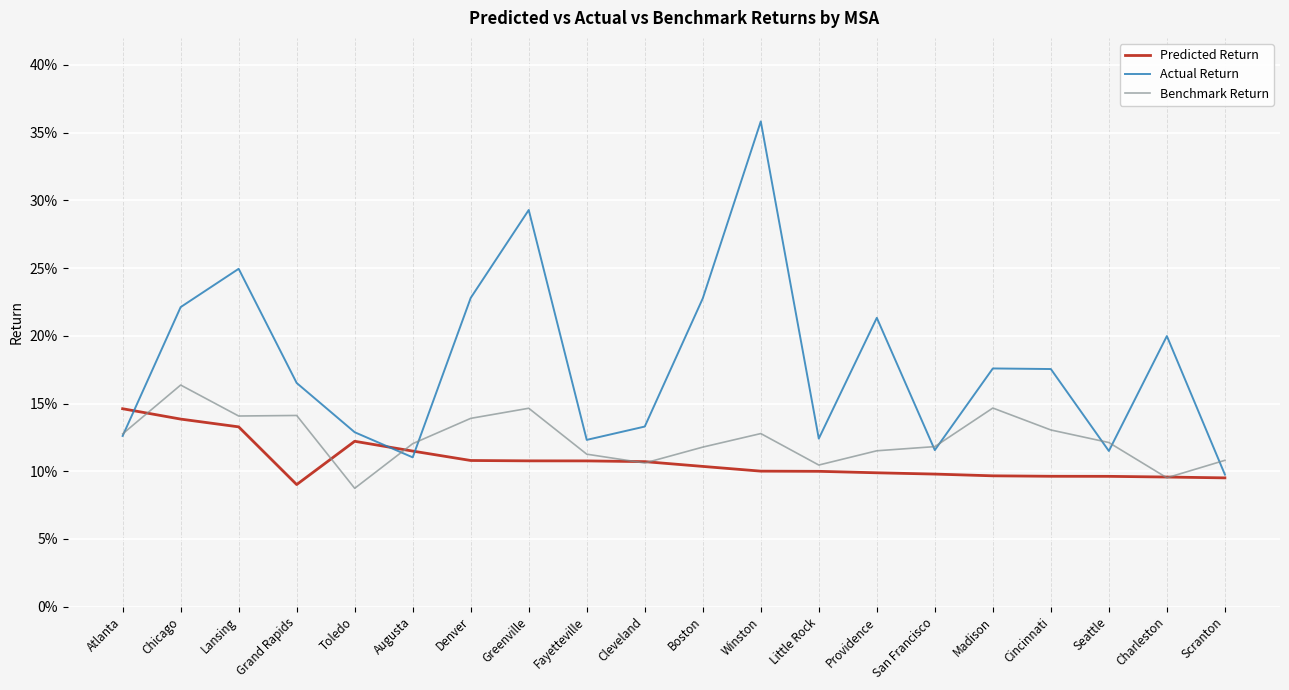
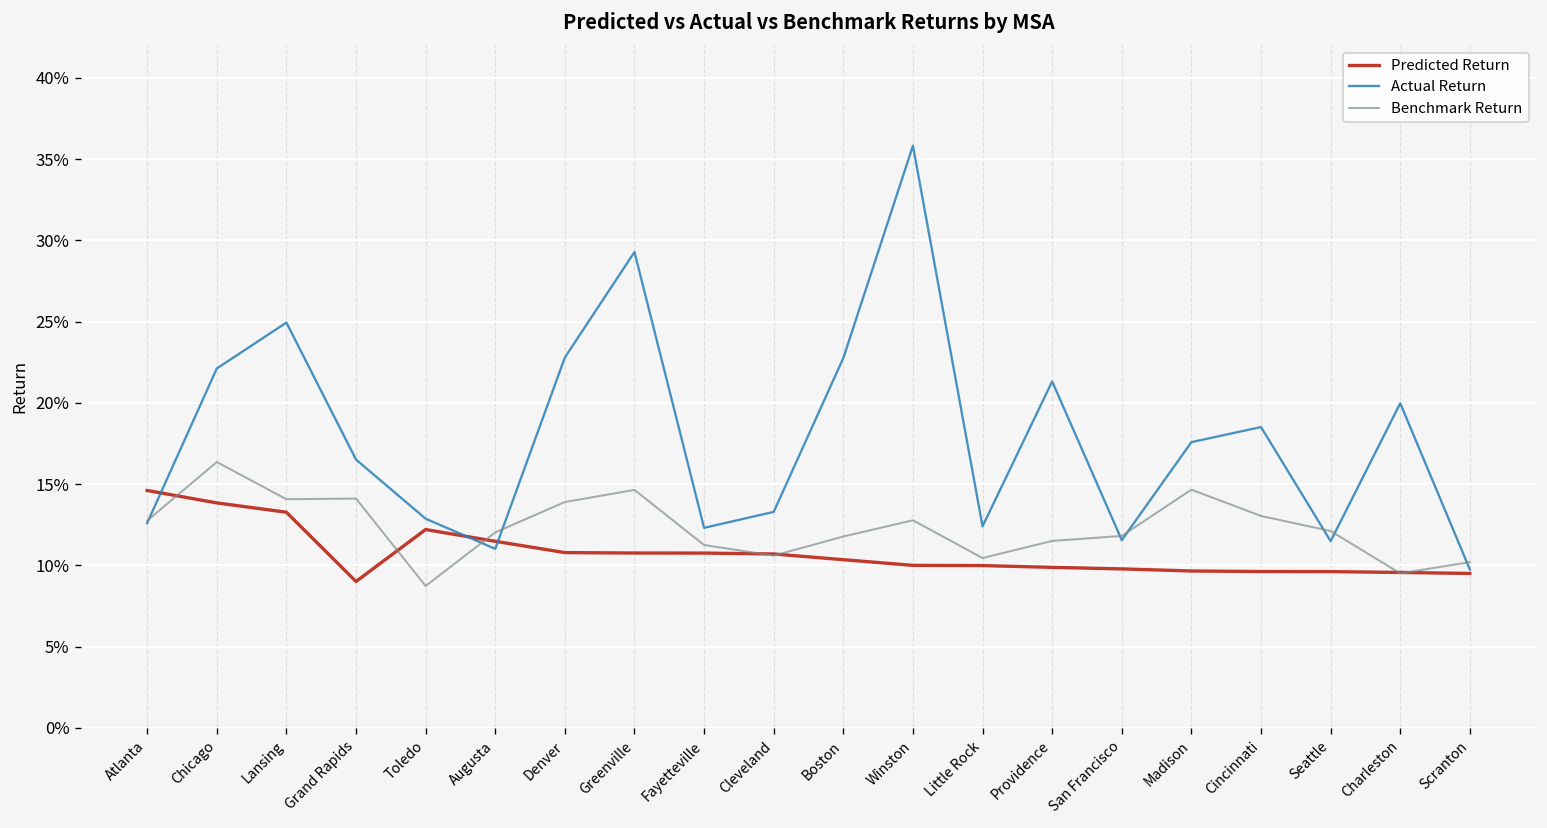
  {
    "Predicted Return": {
      "Atlanta": "14.6%",
      "Chicago": "13.9%",
      "Lansing": "13.3%",
      "Grand Rapids": "9.0%",
      "Toledo": "12.2%",
      "Augusta": "11.5%",
      "Denver": "10.8%",
      "Greenville": "10.8%",
      "Fayetteville": "10.8%",
      "Boston": "10.4%",
      "Winston": "10.0%",
      "Little Rock": "10.0%",
      "Providence": "9.9%",
      "San Francisco": "9.8%",
      "Madison": "9.7%",
      "Cincinnati": "9.6%",
      "Seattle": "9.6%",
      "Scranton": "9.5%"
    },
    "Actual Return": {
      "Chicago": "22.1%",
      "Lansing": "24.9%",
      "Grand Rapids": "16.5%",
      "Toledo": "12.9%",
      "Augusta": "11.0%",
      "Denver": "22.8%",
      "Greenville": "29.3%",
      "Fayetteville": "12.3%",
      "Cleveland": "13.3%",
      "Boston": "22.8%",
      "Winston": "35.8%",
      "Little Rock": "12.4%",
      "Providence": "21.3%",
      "San Francisco": "11.6%",
      "Madison": "17.6%",
-     "Cincinnati": "17.5%",
+     "Cincinnati": "18.5%",
      "Seattle": "11.5%",
      "Charleston": "20.0%",
      "Scranton": "9.8%"
    },
    "Benchmark Return": {
      "Chicago": "16.4%",
      "Lansing": "14.1%",
      "Grand Rapids": "14.1%",
      "Toledo": "8.7%",
      "Augusta": "12.0%",
      "Denver": "13.9%",
      "Greenville": "14.6%",
      "Fayetteville": "11.3%",
      "Boston": "11.8%",
      "Winston": "12.8%",
      "Little Rock": "10.5%",
      "Providence": "11.5%",
      "San Francisco": "11.8%",
      "Madison": "14.7%",
      "Cincinnati": "13.0%",
      "Seattle": "12.1%",
-     "Scranton": "10.8%"
+     "Scranton": "10.2%"
    }
  }
